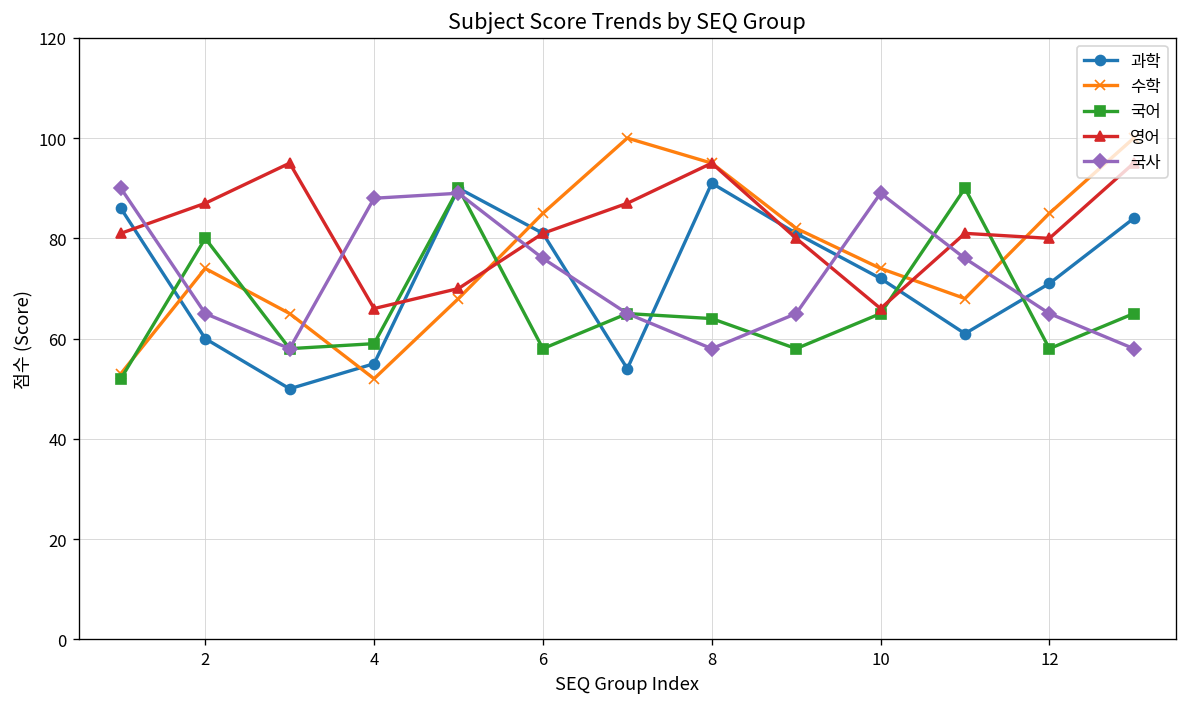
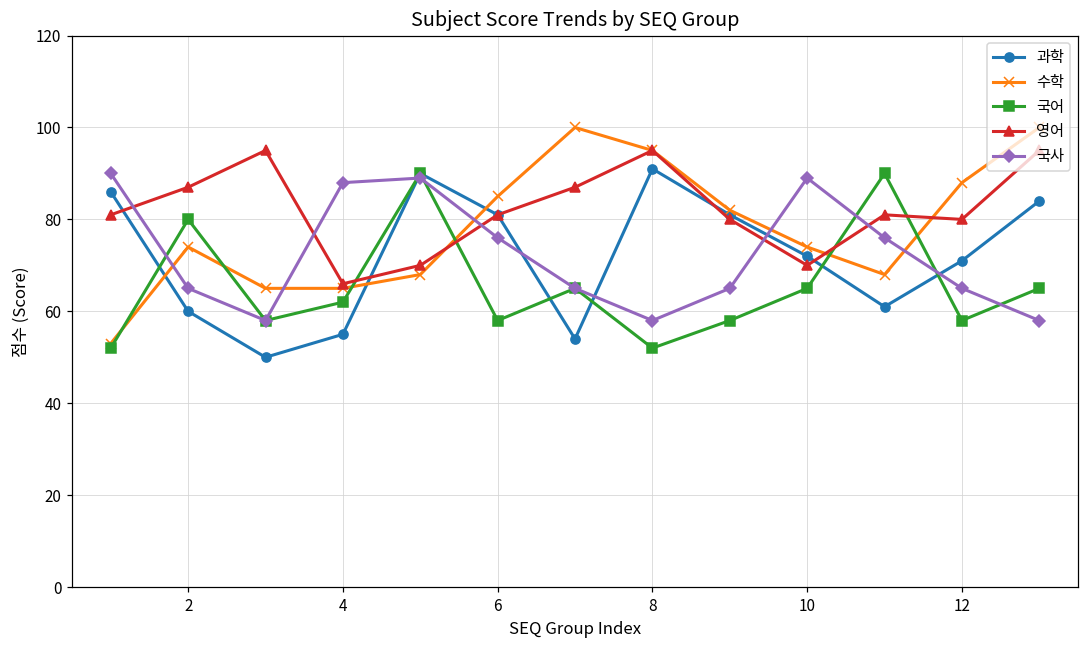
  {
    "과학": {
      "2": 60,
      "4": 55,
      "8": 91,
      "10": 72,
      "12": 71
    },
    "수학": {
      "2": 74,
-     "4": 52,
+     "4": 65,
      "6": 85,
      "10": 74,
-     "12": 85
+     "12": 88
    },
    "국어": {
      "2": 80,
-     "4": 59,
+     "4": 62,
      "6": 58,
-     "8": 64,
+     "8": 52,
      "10": 65,
      "12": 58
    },
    "영어": {
      "2": 87,
      "4": 66,
-     "10": 66,
+     "10": 70,
      "12": 80
    },
    "국사": {
      "2": 65,
      "4": 88,
      "6": 76,
      "8": 58,
      "10": 89,
      "12": 65
    }
  }
